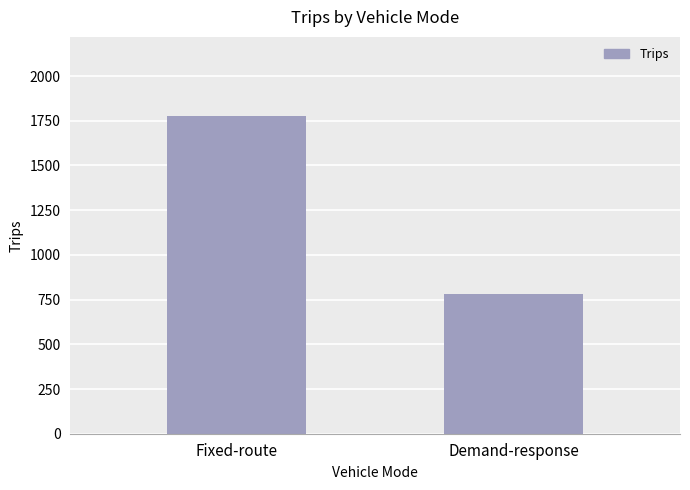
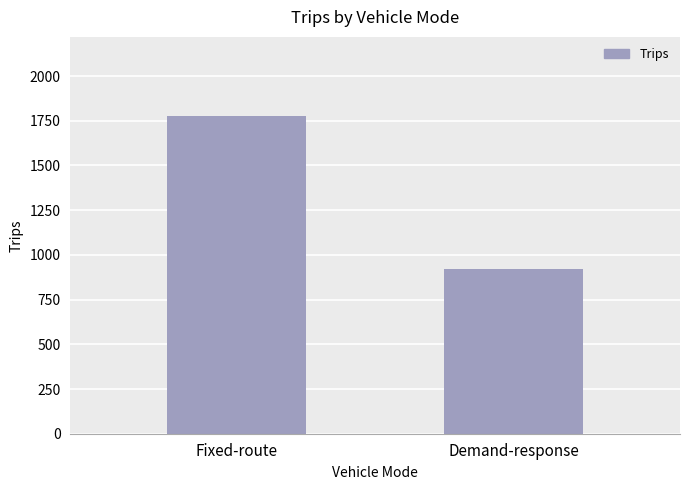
  {
    "Fixed-route": 1780,
-   "Demand-response": 780
+   "Demand-response": 920
  }
